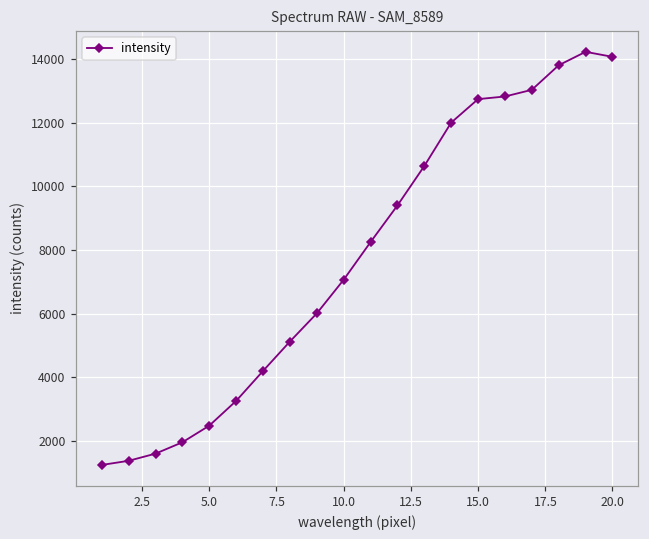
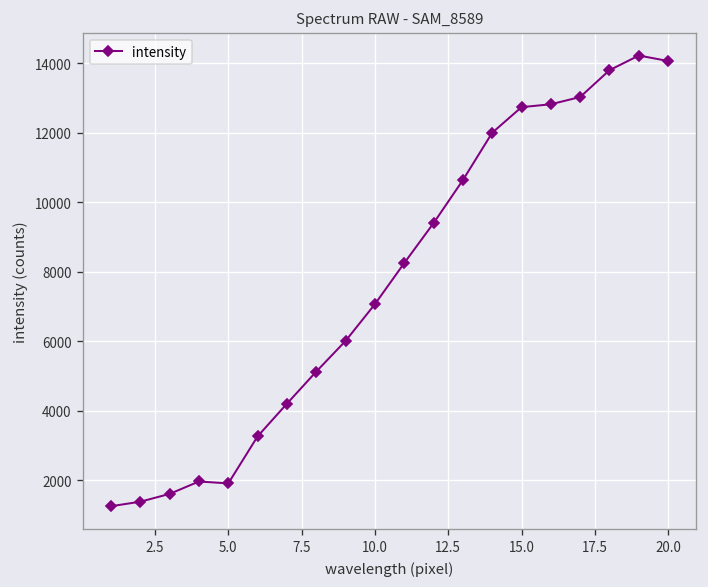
  {
-   "5.0": 2500,
+   "5.0": 1900,
    "10.0": 7100,
    "15.0": 12700,
    "20.0": 14100
  }
